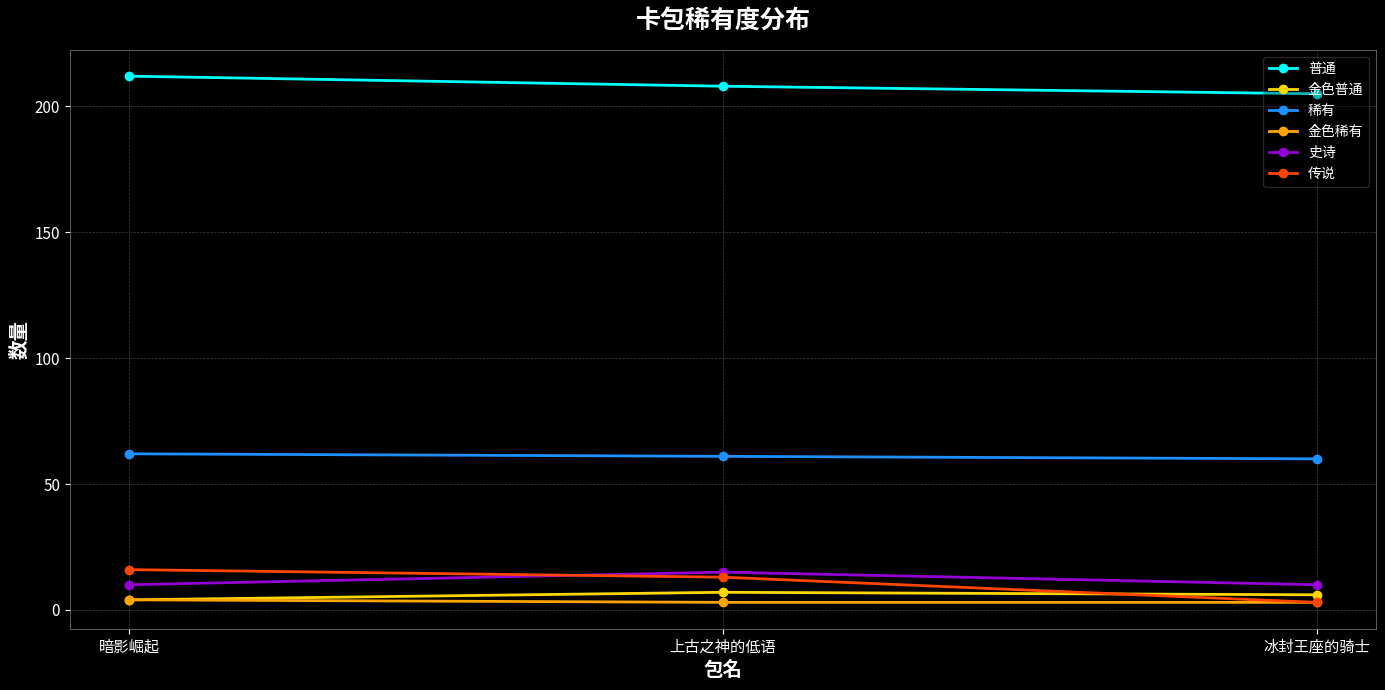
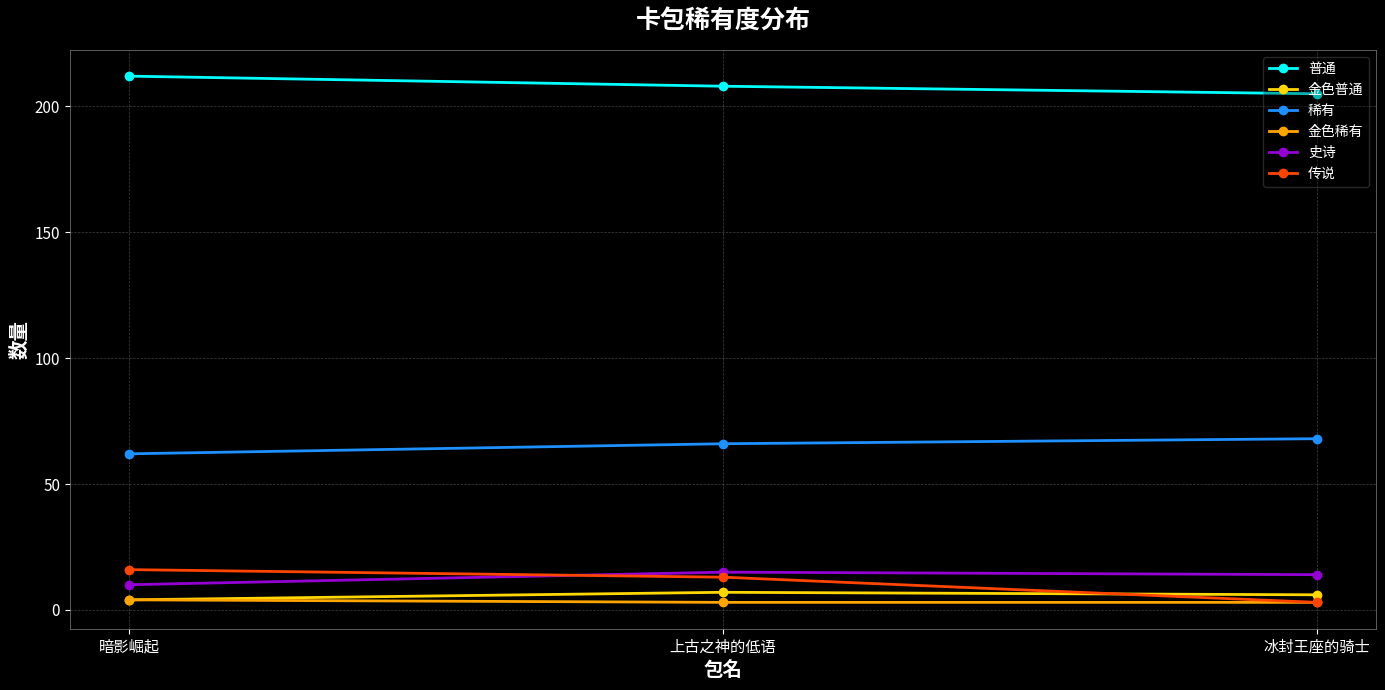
  {
    "普通": {
      "暗影崛起": 212,
      "上古之神的低语": 208
    },
    "稀有": {
      "暗影崛起": 62,
-     "上古之神的低语": 61,
-     "冰封王座的骑士": 60
+     "上古之神的低语": 66,
+     "冰封王座的骑士": 68
    },
    "史诗": {
      "暗影崛起": 10,
      "上古之神的低语": 15,
-     "冰封王座的骑士": 10
+     "冰封王座的骑士": 14
    },
    "传说": {
      "暗影崛起": 16,
      "上古之神的低语": 13
    }
  }
